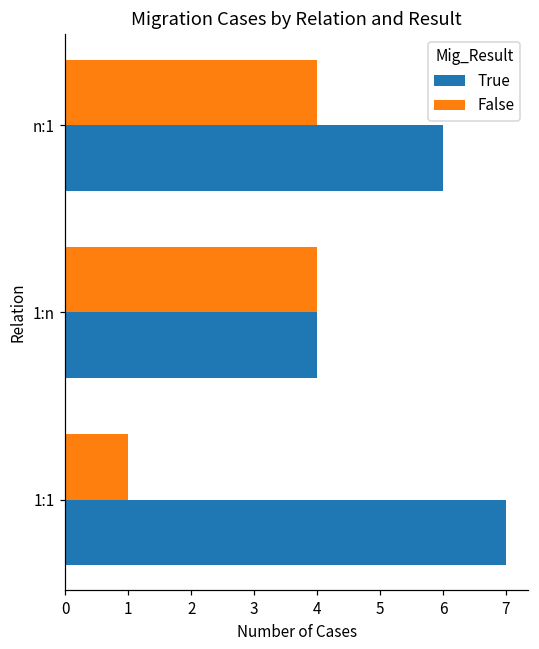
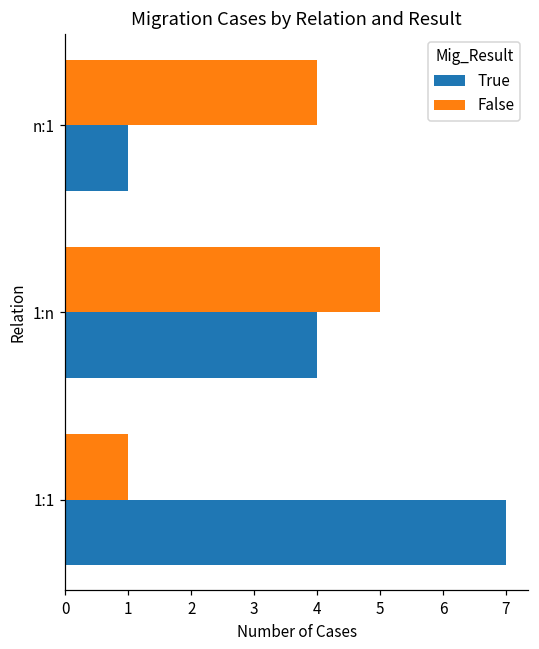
  {
    "True": {
-     "n:1": 6,
+     "n:1": 1,
      "1:n": 4,
      "1:1": 7
    },
    "False": {
      "n:1": 4,
-     "1:n": 4,
+     "1:n": 5,
      "1:1": 1
    }
  }
